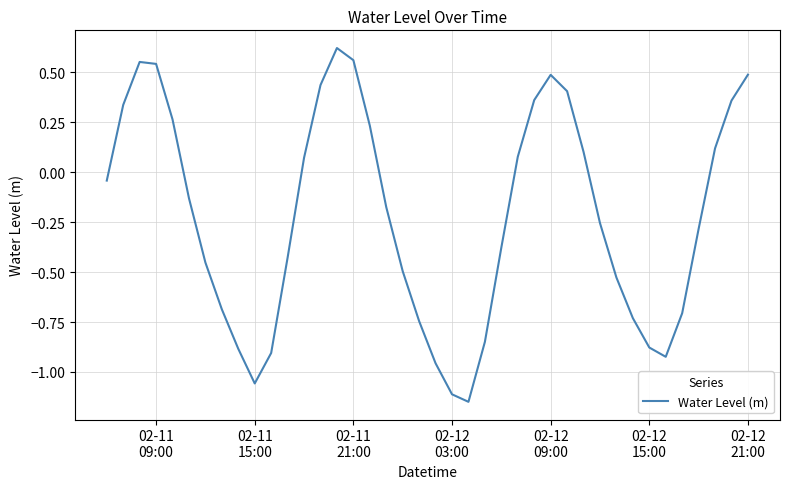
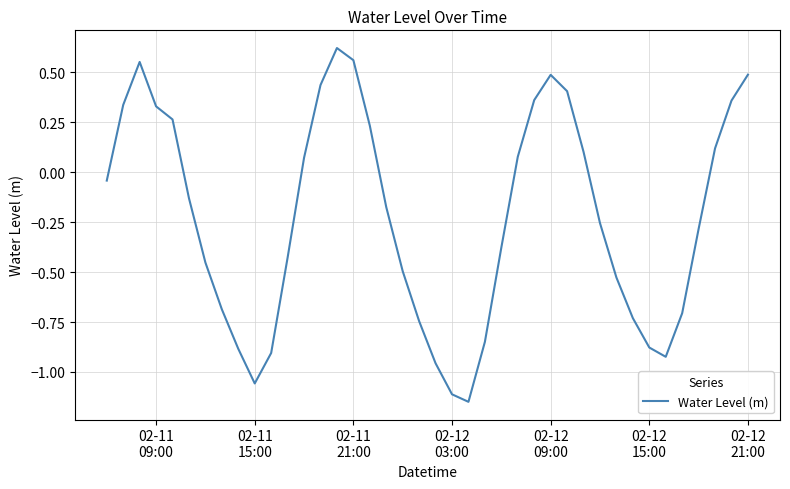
  {
-   "02-11 09:00": 0.54,
+   "02-11 09:00": 0.33,
    "02-11 15:00": -1.06,
    "02-11 21:00": 0.56,
    "02-12 03:00": -1.11,
    "02-12 09:00": 0.49,
    "02-12 15:00": -0.88,
    "02-12 21:00": 0.49
  }
